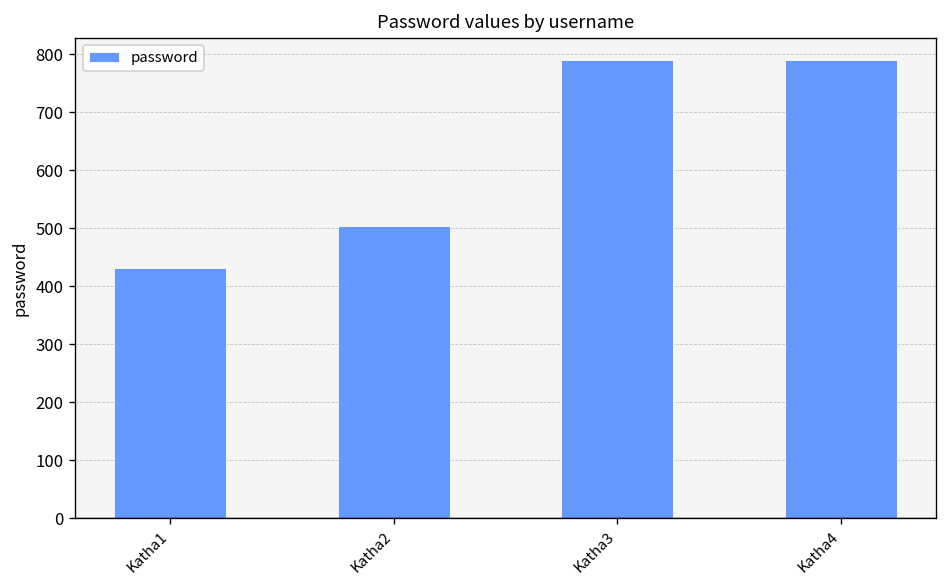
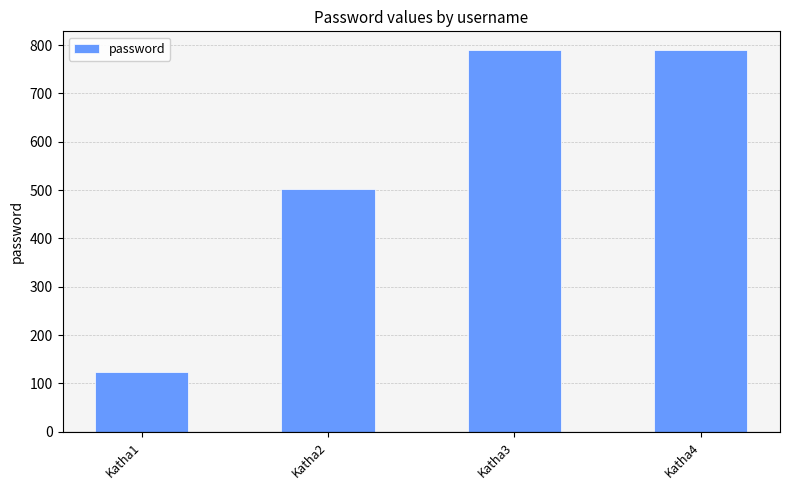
  {
-   "Katha1": 430,
+   "Katha1": 120,
    "Katha2": 500,
    "Katha3": 790,
    "Katha4": 790
  }
